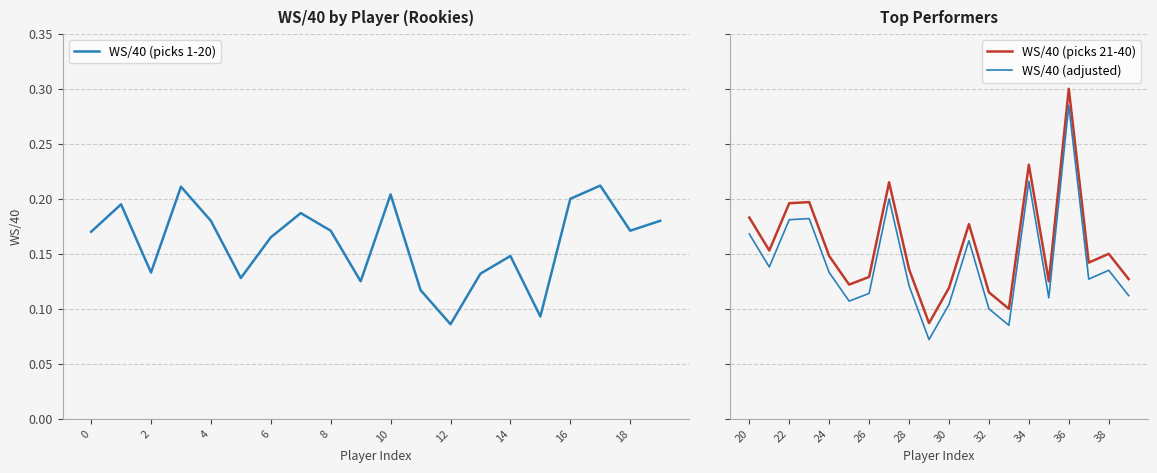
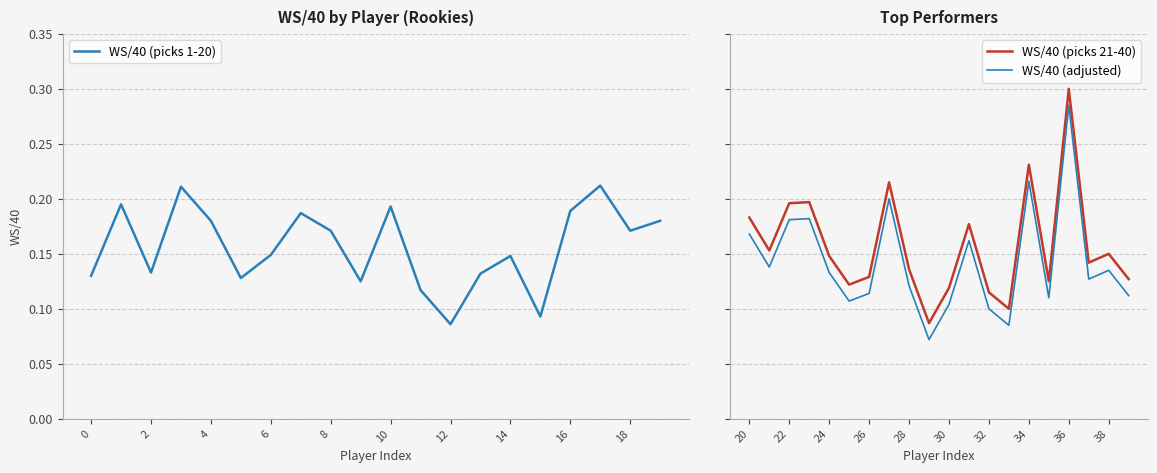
  {
    "WS/40 by Player (Rookies)": {
-     "0": 0.17,
+     "0": 0.13,
      "2": 0.133,
      "4": 0.180,
-     "6": 0.165,
+     "6": 0.149,
      "8": 0.171,
-     "10": 0.204,
+     "10": 0.193,
      "12": 0.086,
      "14": 0.148,
-     "16": 0.200,
+     "16": 0.189,
      "18": 0.171
    }
  }
